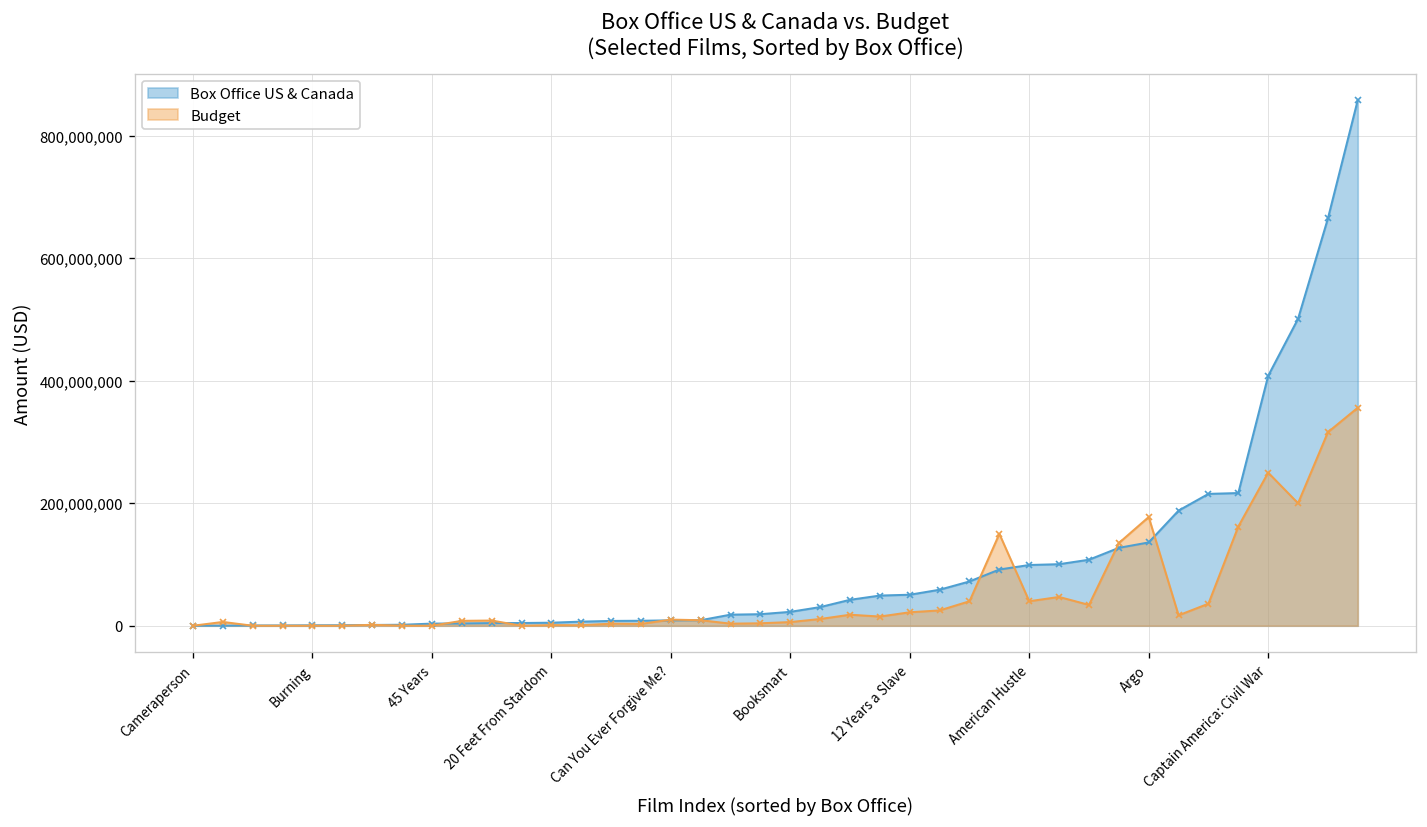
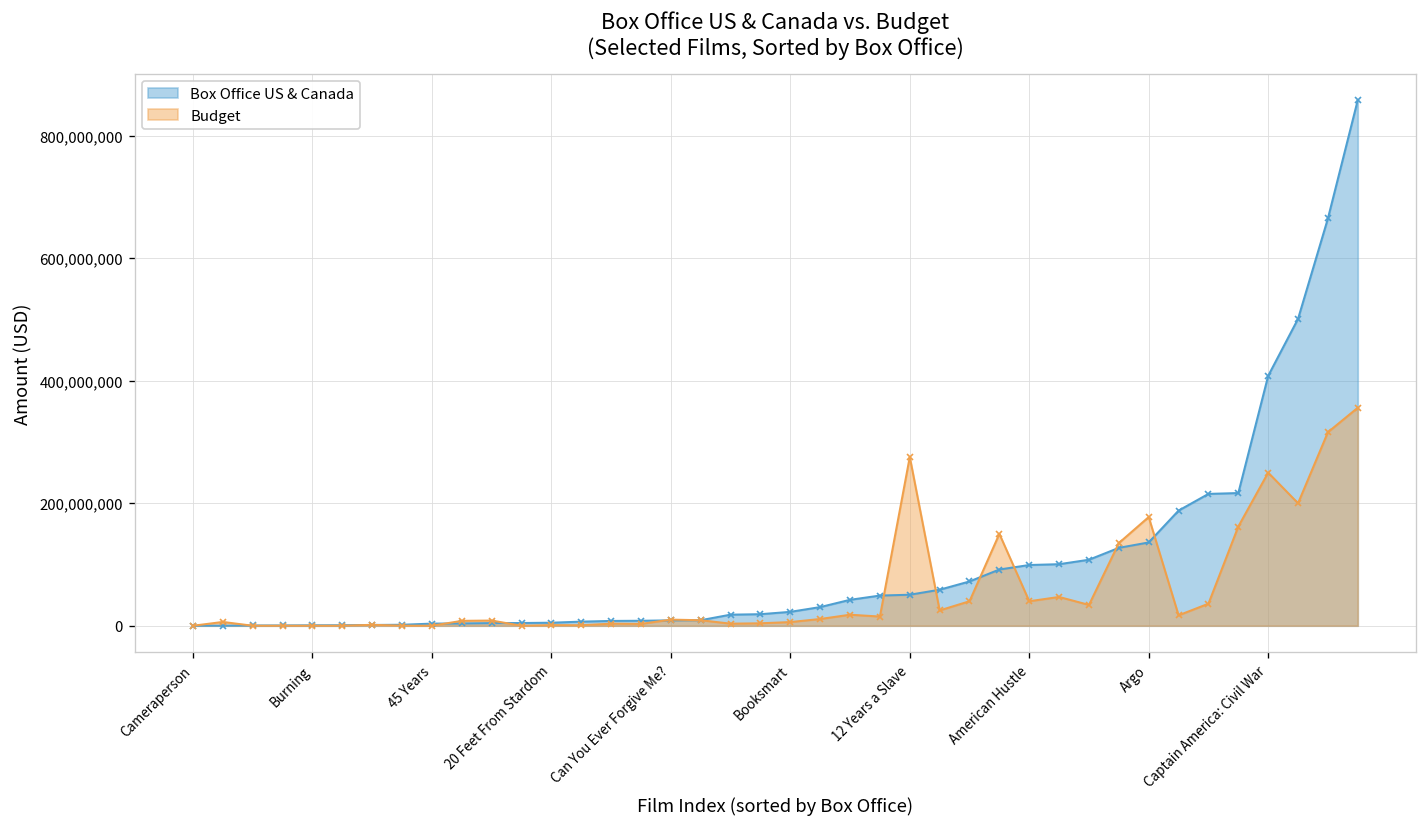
  {
    "Box Office US & Canada": {
      "12 Years a Slave": "50,000,000",
      "Argo": "140,000,000"
    },
    "Budget": {
-     "12 Years a Slave": "20,000,000",
+     "12 Years a Slave": "280,000,000",
      "Argo": "180,000,000"
    }
  }
